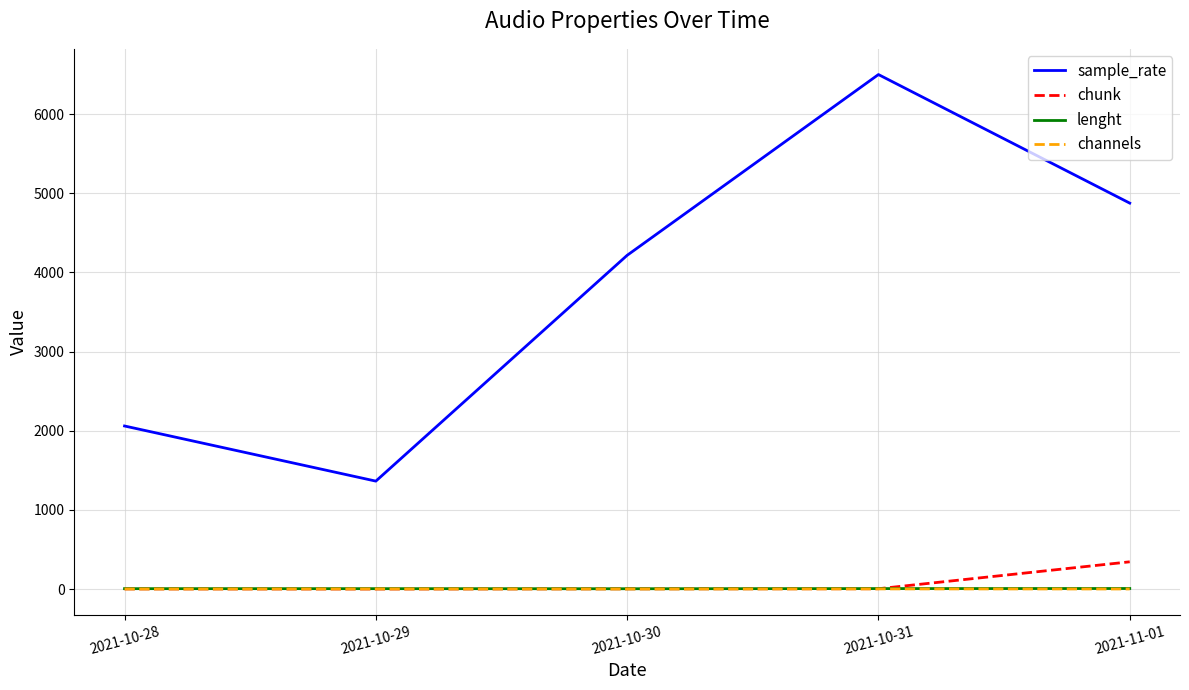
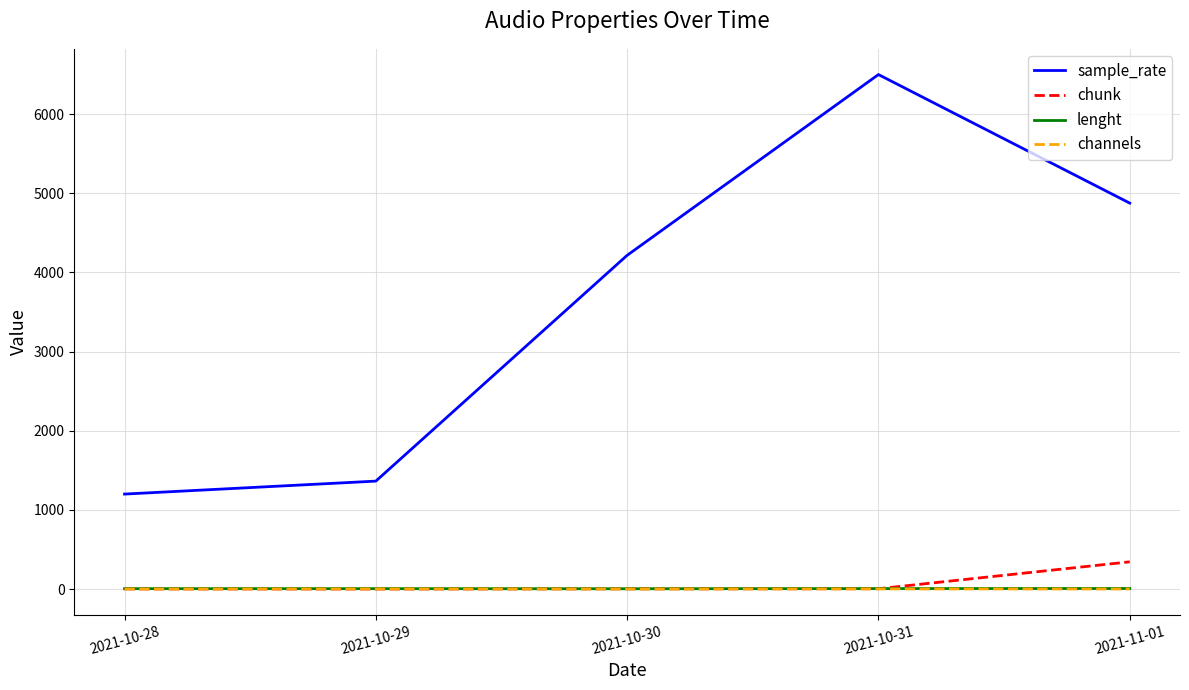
  {
    "sample_rate": {
-     "2021-10-28": 2100,
+     "2021-10-28": 1200,
      "2021-10-29": 1400,
      "2021-10-30": 4200,
      "2021-10-31": 6500,
      "2021-11-01": 4900
    },
    "chunk": {
      "2021-11-01": 300
    }
  }
